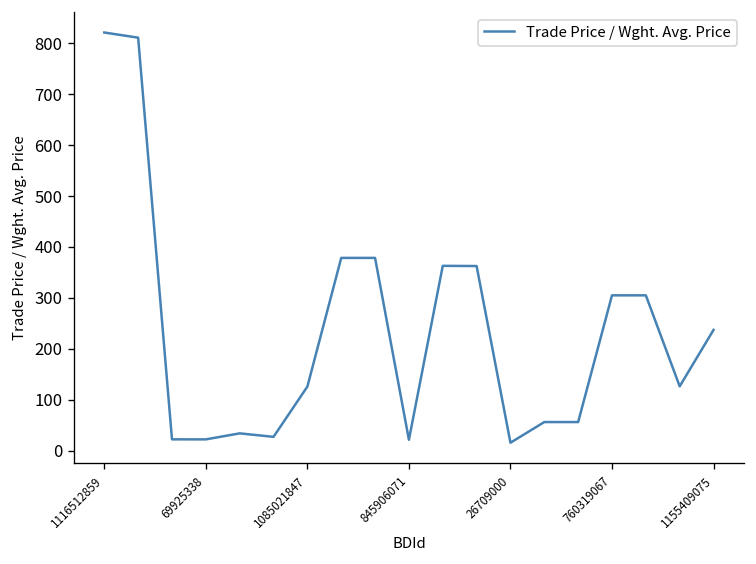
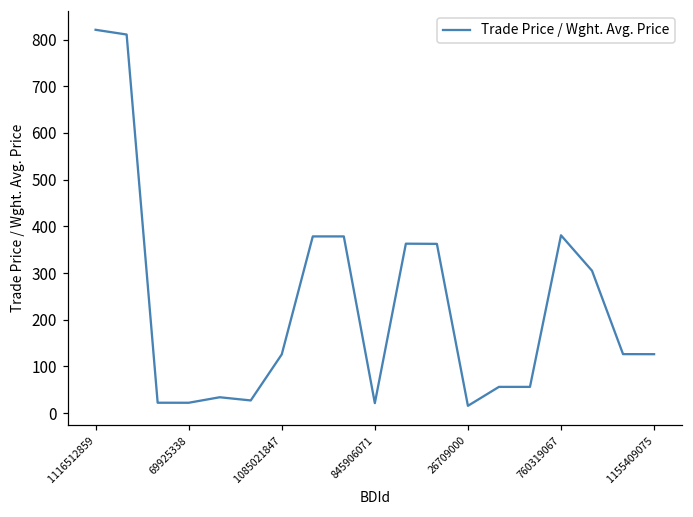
  {
    "1116512859": 820,
    "69925338": 20,
    "1085021847": 130,
    "845906071": 20,
    "26709000": 20,
-   "760319067": 310,
-   "1155409075": 240
+   "760319067": 380,
+   "1155409075": 130
  }
